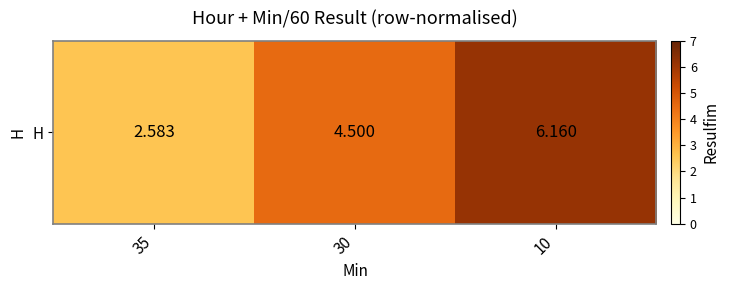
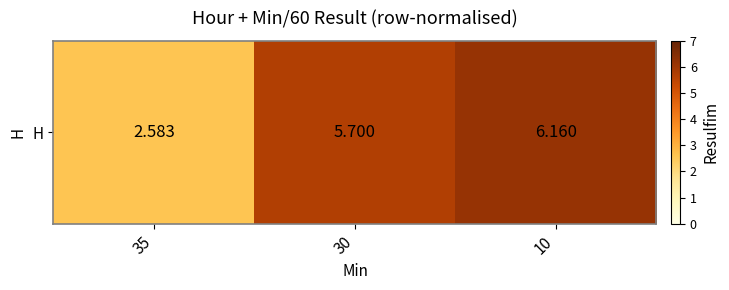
  {
    "H": {
      "35": 2.583,
-     "30": 4.500,
+     "30": 5.700,
      "10": 6.160
    }
  }
